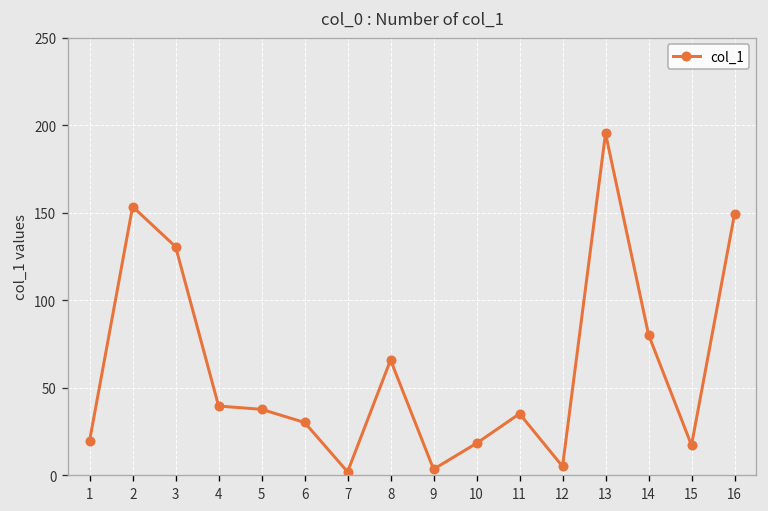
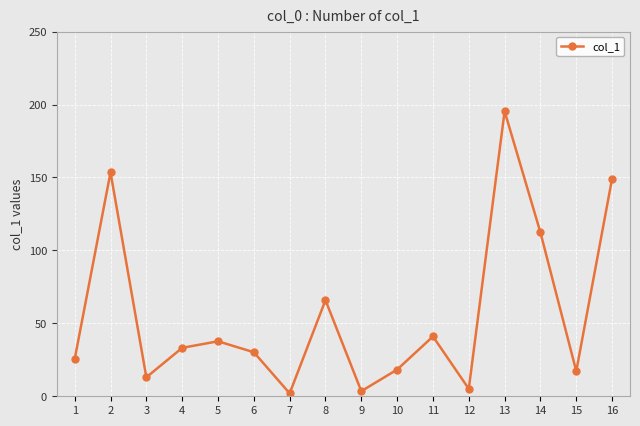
  {
-   "1": 20,
+   "1": 26,
    "2": 154,
-   "3": 131,
-   "4": 40,
+   "3": 13,
+   "4": 33,
    "5": 38,
    "6": 30,
    "7": 2,
    "8": 66,
    "9": 4,
    "10": 18,
-   "11": 35,
+   "11": 41,
    "12": 5,
    "13": 195,
-   "14": 80,
+   "14": 112,
    "15": 17,
    "16": 149
  }
